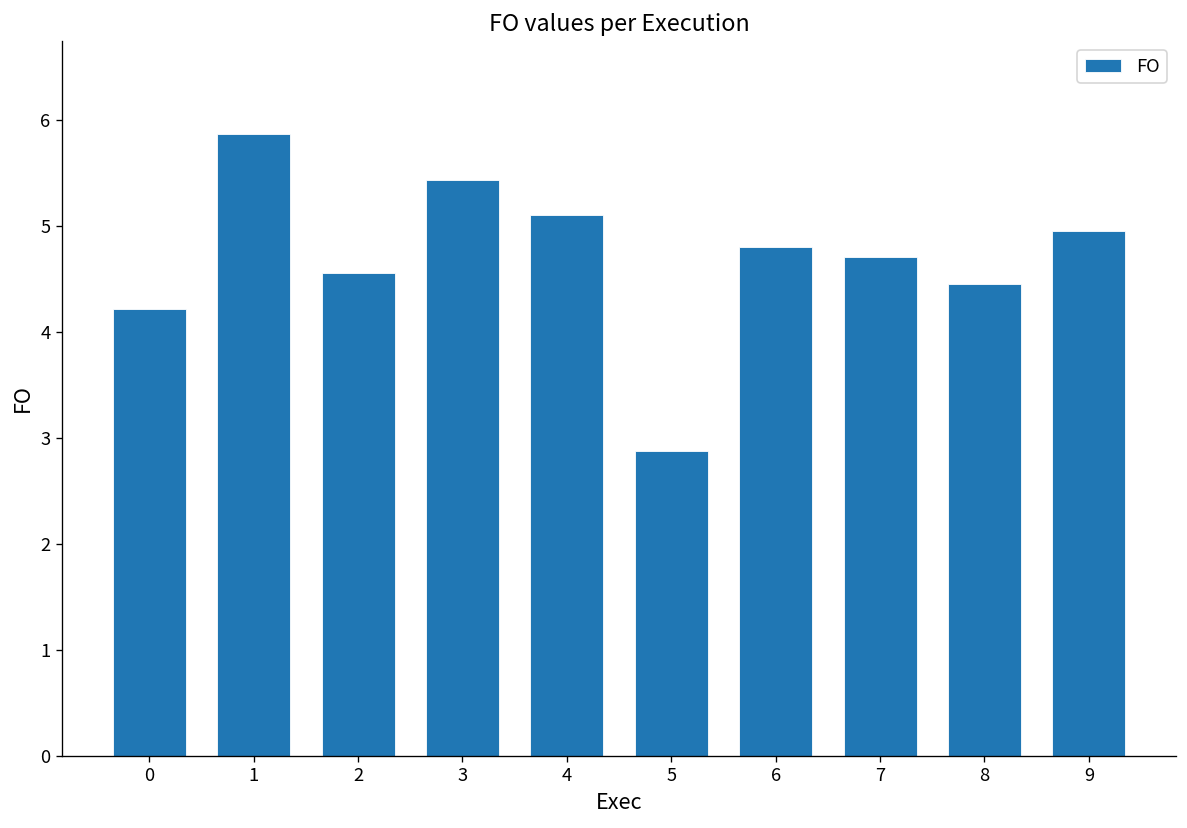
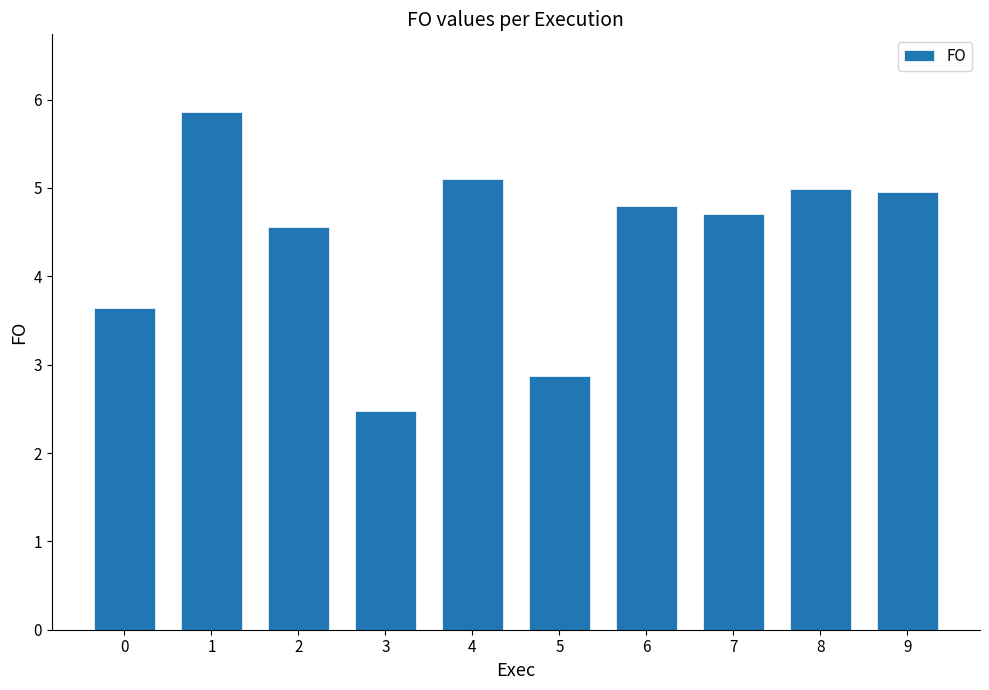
  {
-   "0": 4.2,
+   "0": 3.6,
    "1": 5.9,
    "2": 4.6,
-   "3": 5.4,
+   "3": 2.5,
    "4": 5.1,
    "5": 2.9,
    "6": 4.8,
    "7": 4.7,
-   "8": 4.4,
+   "8": 5.0,
    "9": 5.0
  }
